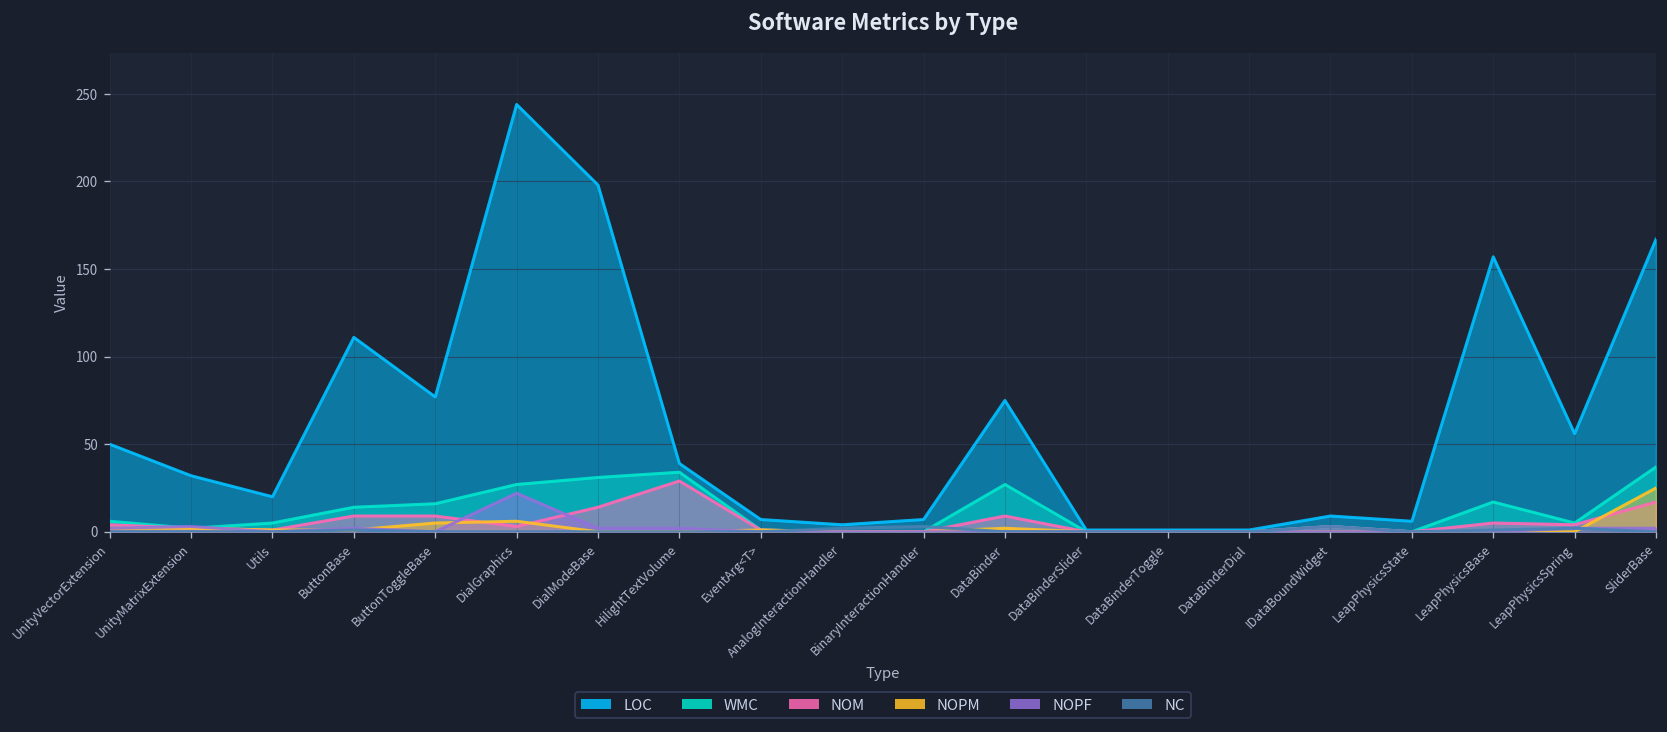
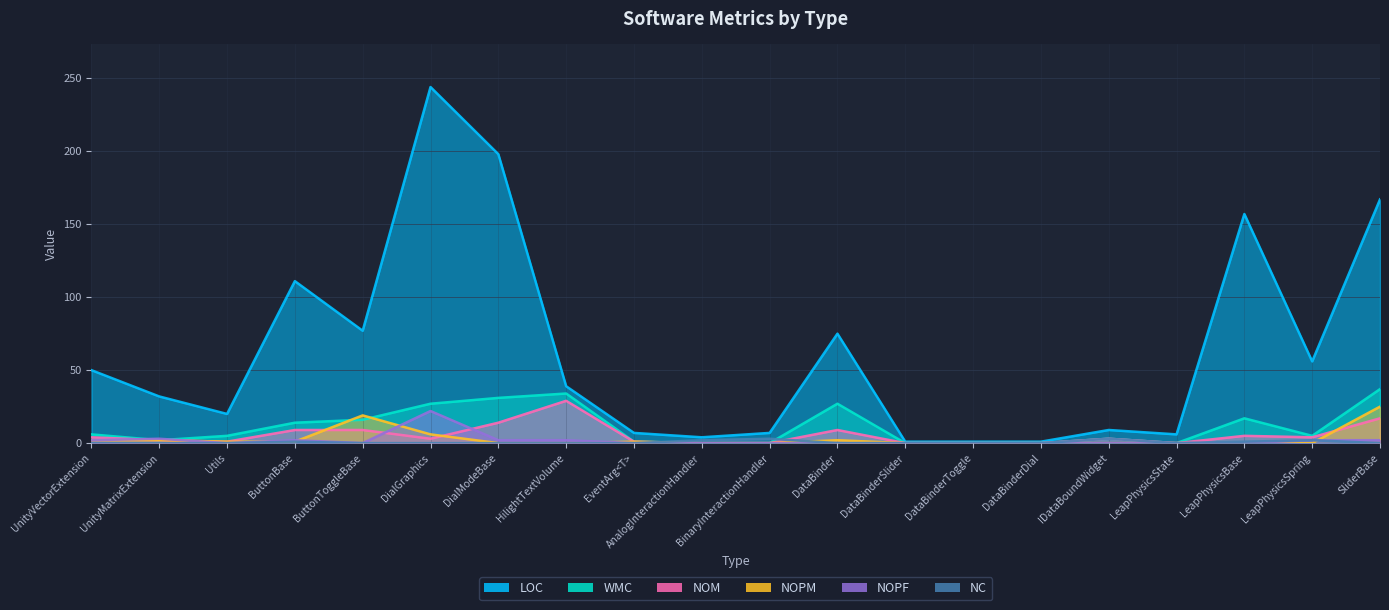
  {
    "LOC": {
      "UnityVectorExtension": 50,
      "UnityMatrixExtension": 32,
      "Utils": 20,
      "ButtonBase": 111,
      "ButtonToggleBase": 77,
      "DialGraphics": 244,
      "DialModeBase": 198,
      "HilightTextVolume": 39,
      "EventArg<T>": 7,
      "AnalogInteractionHandler": 4,
      "BinaryInteractionHandler": 7,
      "DataBinder": 75,
      "IDataBoundWidget": 9,
      "LeapPhysicsState": 6,
      "LeapPhysicsBase": 157,
      "LeapPhysicsSpring": 56,
      "SliderBase": 167
    },
    "WMC": {
      "UnityVectorExtension": 6,
      "Utils": 5,
      "ButtonBase": 14,
      "ButtonToggleBase": 16,
      "DialGraphics": 27,
      "DialModeBase": 31,
      "HilightTextVolume": 34,
      "DataBinder": 27,
      "LeapPhysicsBase": 17,
      "SliderBase": 37
    },
    "NOM": {
      "UnityVectorExtension": 4,
      "ButtonBase": 9,
      "ButtonToggleBase": 9,
      "DialGraphics": 3,
      "DialModeBase": 14,
      "HilightTextVolume": 29,
      "DataBinder": 9,
      "LeapPhysicsBase": 5,
      "SliderBase": 17
    },
    "NOPM": {
-     "ButtonToggleBase": 5,
+     "ButtonToggleBase": 19,
      "DialGraphics": 6,
      "DataBinder": 2,
      "LeapPhysicsSpring": 0,
      "SliderBase": 25
    },
    "NOPF": {
      "DialGraphics": 22,
      "DialModeBase": 2,
      "HilightTextVolume": 2,
      "SliderBase": 2
    },
    "NC": {
      "UnityVectorExtension": 0,
      "UnityMatrixExtension": 0,
      "DialGraphics": 0,
      "AnalogInteractionHandler": 2,
      "BinaryInteractionHandler": 3,
      "SliderBase": 0
    }
  }
